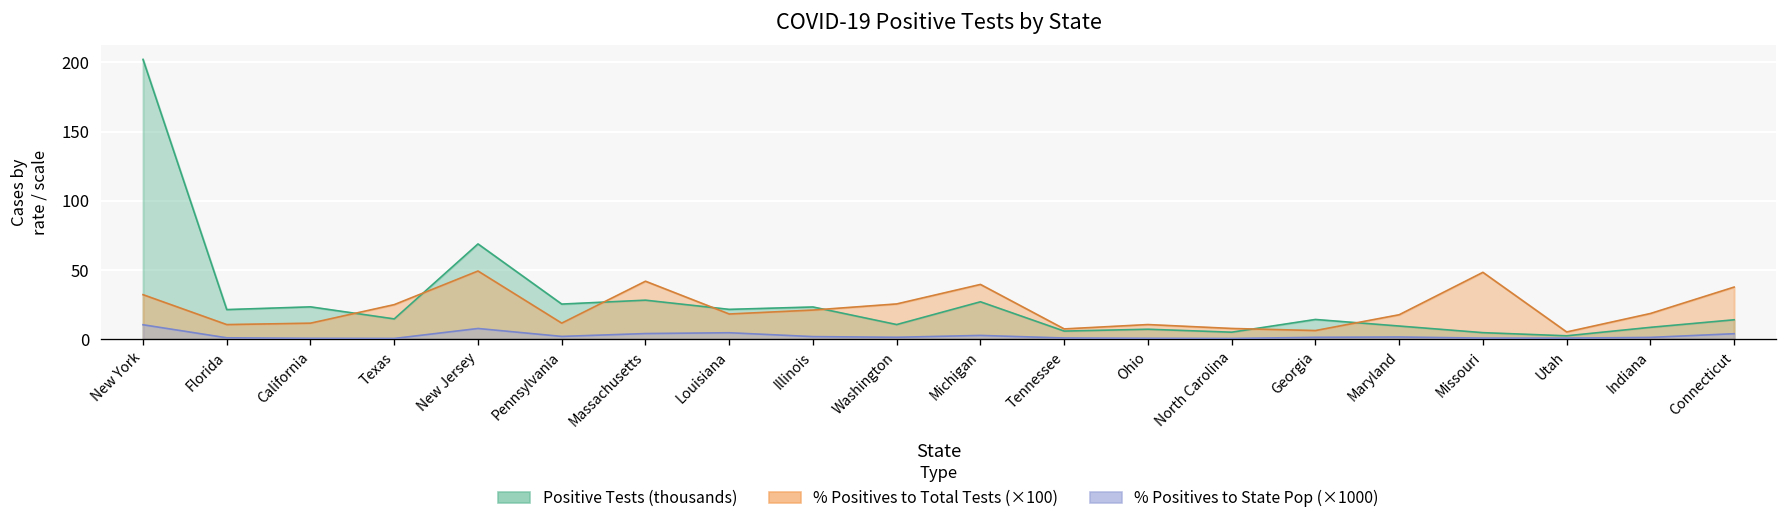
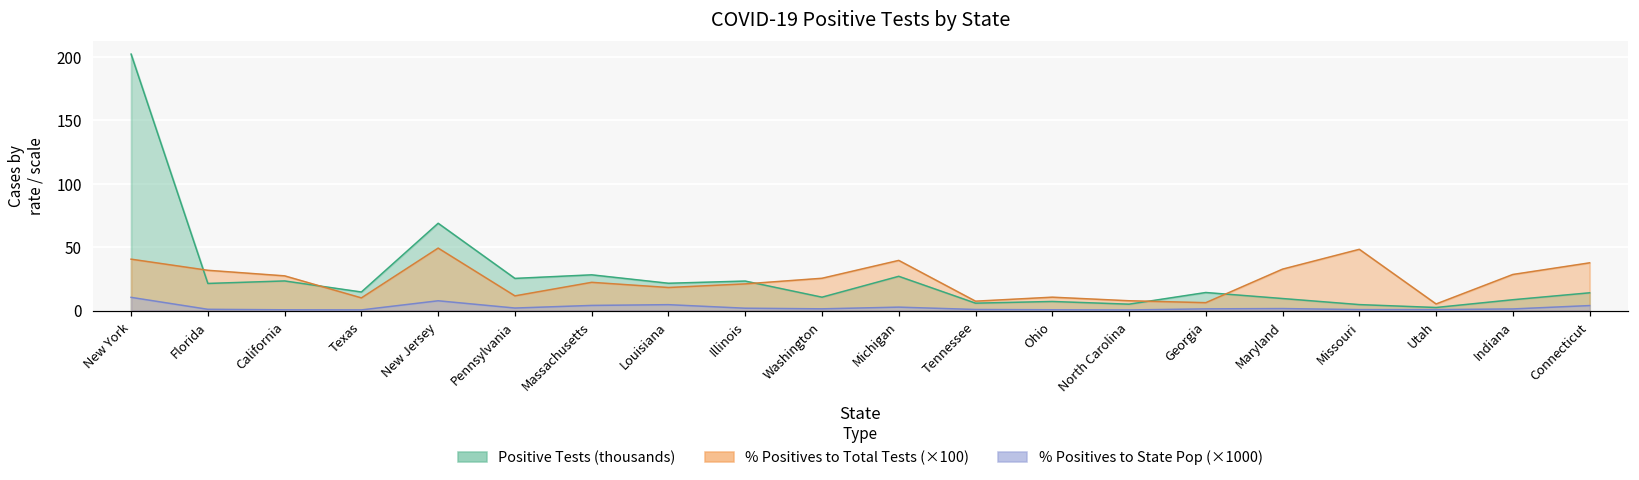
  {
    "% Positives to Total Tests (×100)": {
-     "New York": 32,
-     "Florida": 11,
-     "California": 12,
-     "Texas": 25,
+     "New York": 41,
+     "Florida": 32,
+     "California": 27,
+     "Texas": 10,
      "New Jersey": 49,
      "Pennsylvania": 12,
-     "Massachusetts": 42,
+     "Massachusetts": 22,
      "Louisiana": 18,
      "Washington": 25,
      "Michigan": 40,
      "Ohio": 11,
      "North Carolina": 8,
      "Georgia": 6,
-     "Maryland": 18,
+     "Maryland": 33,
      "Missouri": 48,
      "Utah": 5,
-     "Indiana": 19,
+     "Indiana": 28,
      "Connecticut": 38
    }
  }
